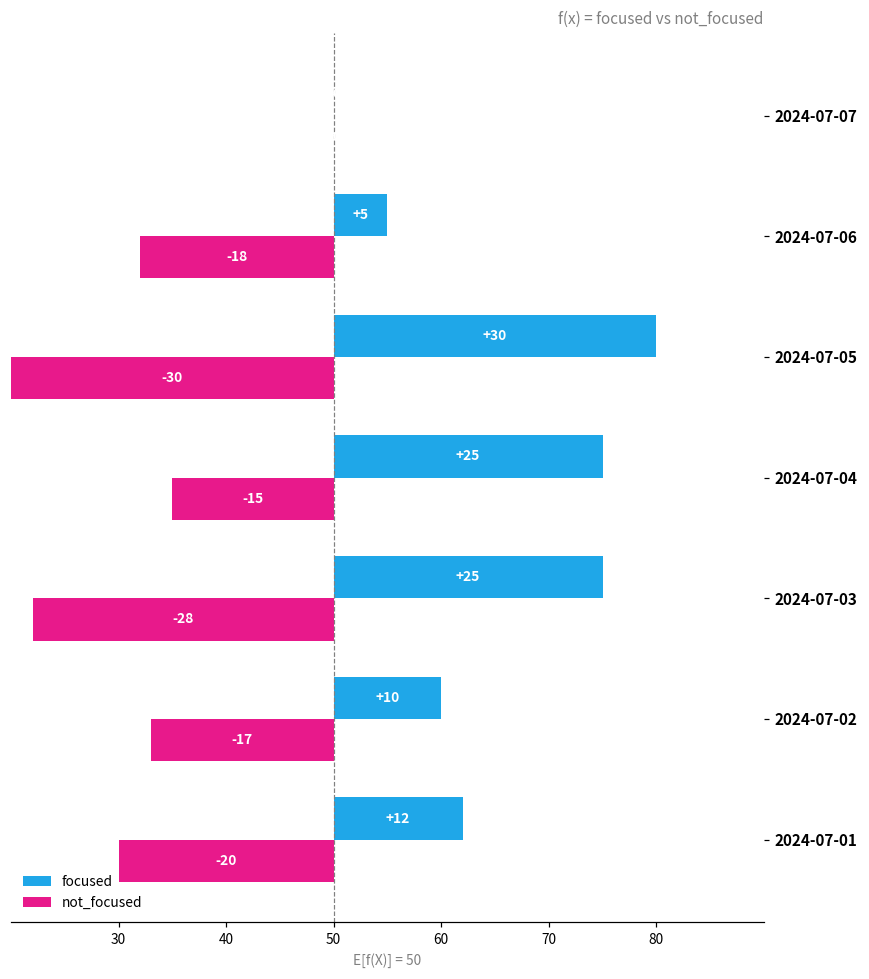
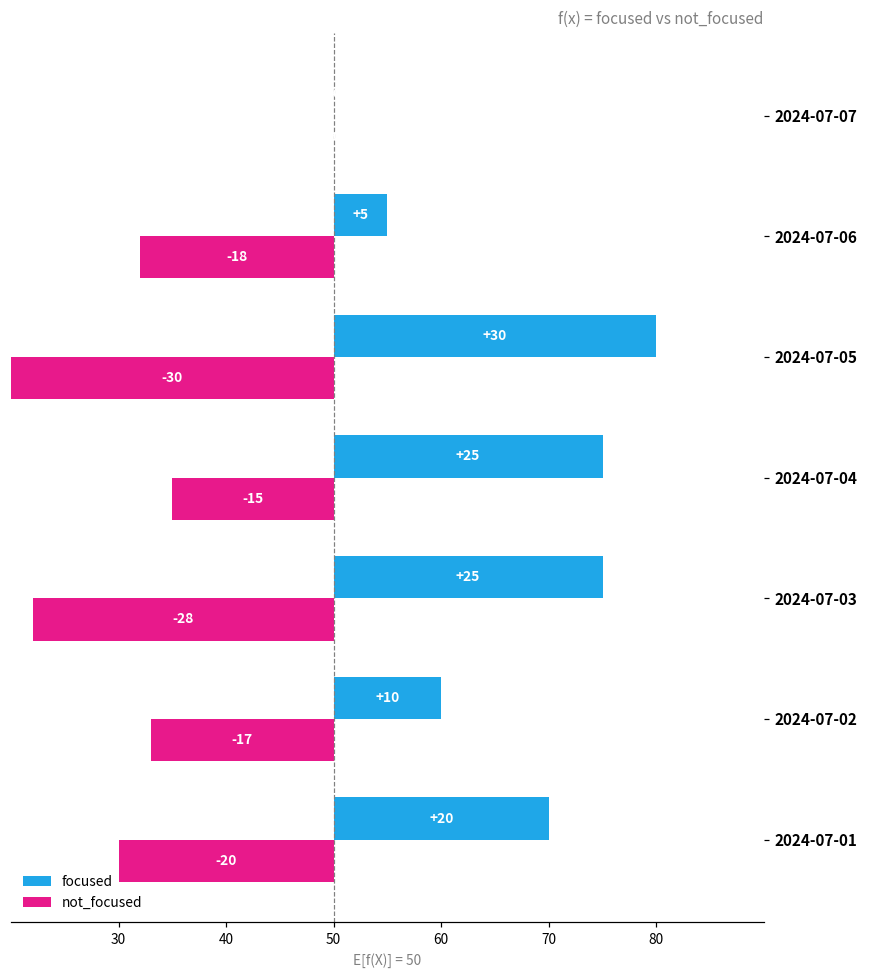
  {
    "focused": {
      "2024-07-06": "+5",
      "2024-07-05": "+30",
      "2024-07-04": "+25",
      "2024-07-03": "+25",
      "2024-07-02": "+10",
-     "2024-07-01": "+12"
+     "2024-07-01": "+20"
    },
    "not_focused": {
      "2024-07-06": "-18",
      "2024-07-05": "-30",
      "2024-07-04": "-15",
      "2024-07-03": "-28",
      "2024-07-02": "-17",
      "2024-07-01": "-20"
    }
  }
